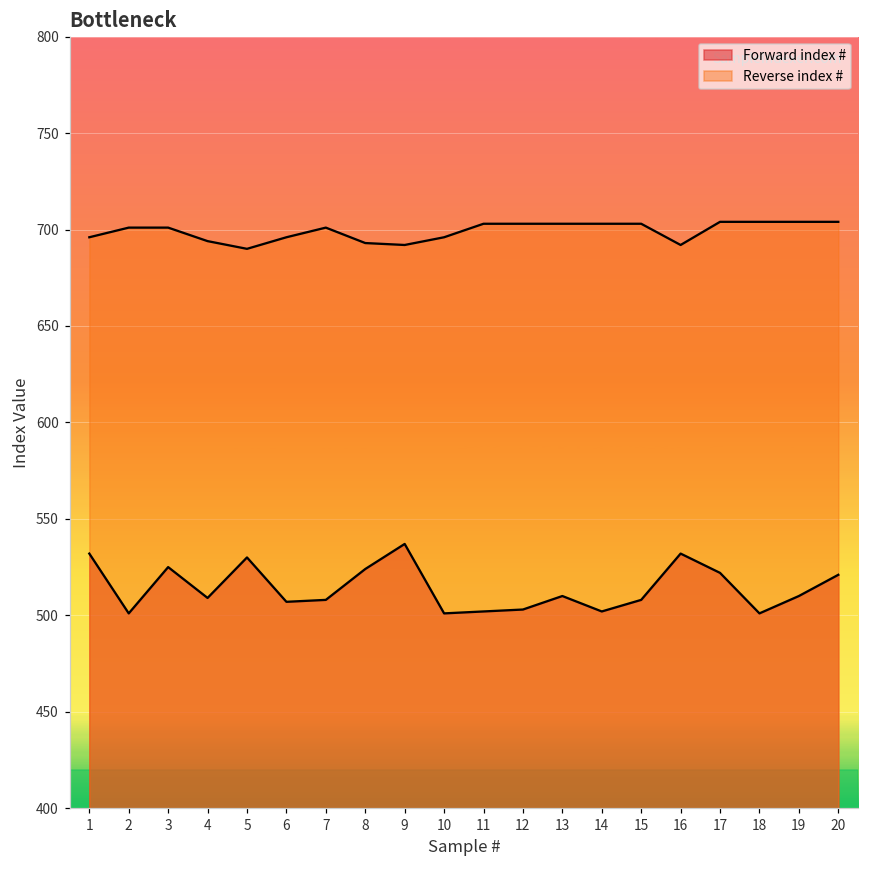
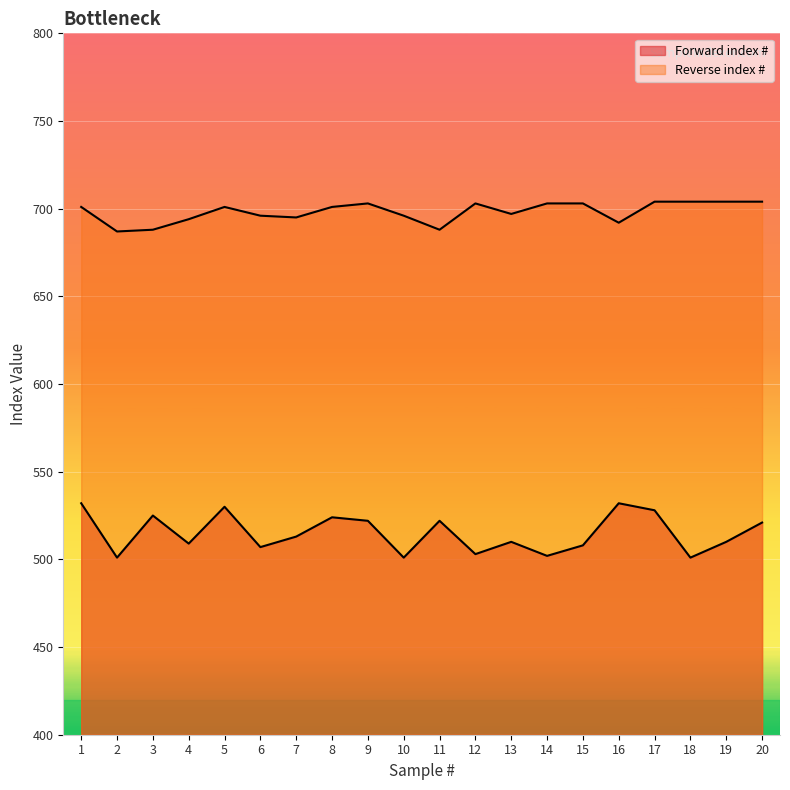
  {
    "Forward index #": {
      "1": 532,
      "2": 501,
      "3": 525,
      "4": 509,
      "5": 530,
      "6": 507,
-     "7": 508,
+     "7": 513,
      "8": 524,
-     "9": 537,
+     "9": 522,
      "10": 501,
-     "11": 502,
+     "11": 522,
      "12": 503,
      "13": 510,
      "14": 502,
      "15": 508,
      "16": 532,
-     "17": 522,
+     "17": 528,
      "18": 501,
      "19": 510,
      "20": 521
    },
    "Reverse index #": {
-     "1": 696,
-     "2": 701,
-     "3": 701,
+     "1": 701,
+     "2": 687,
+     "3": 688,
      "4": 694,
-     "5": 690,
+     "5": 701,
      "6": 696,
-     "7": 701,
-     "8": 693,
-     "9": 692,
+     "7": 695,
+     "8": 701,
+     "9": 703,
      "10": 696,
-     "11": 703,
+     "11": 688,
      "12": 703,
-     "13": 703,
+     "13": 697,
      "14": 703,
      "15": 703,
      "16": 692,
      "17": 704,
      "18": 704,
      "19": 704,
      "20": 704
    }
  }
